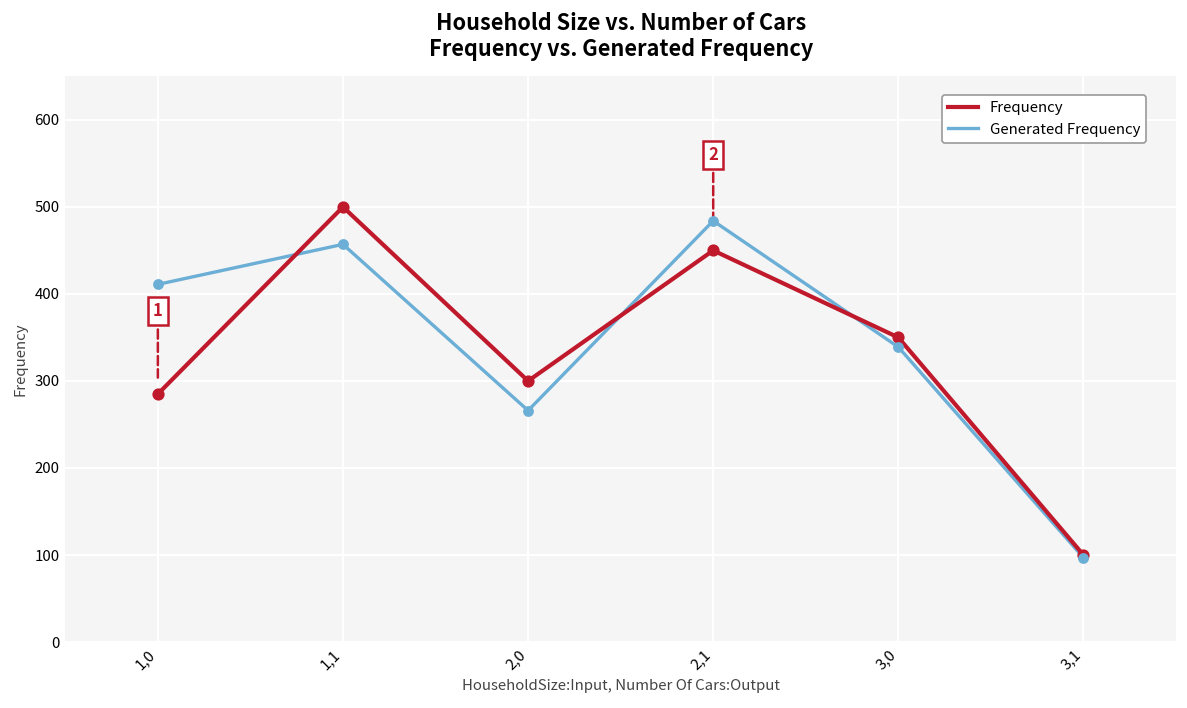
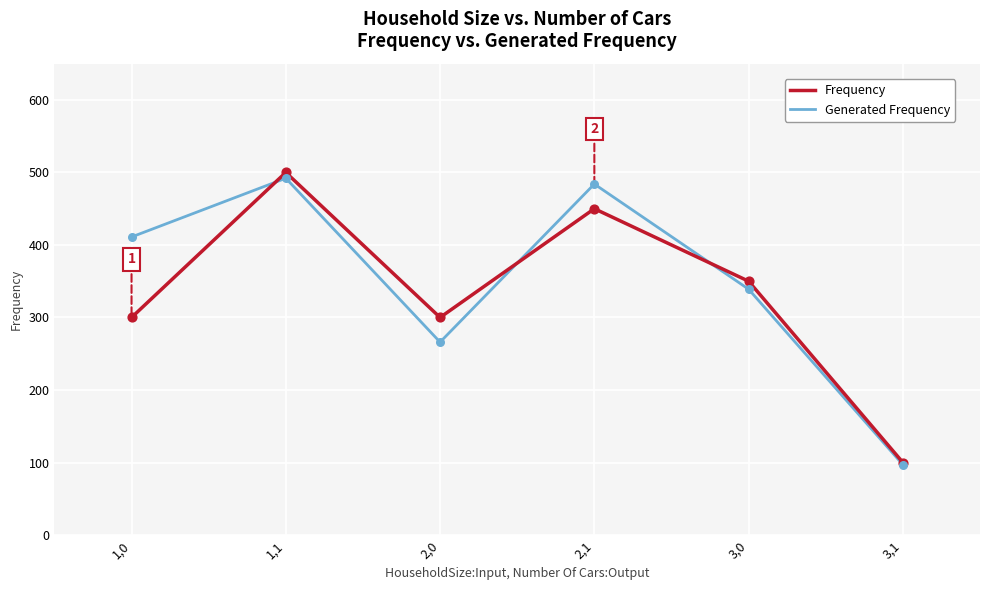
  {
    "Frequency": {
-     "1,0": 290,
+     "1,0": 300,
      "1,1": 500,
      "2,0": 300,
      "2,1": 450,
      "3,0": 350
    },
    "Generated Frequency": {
      "1,0": 410,
-     "1,1": 460,
+     "1,1": 490,
      "2,0": 270,
      "3,0": 340
    }
  }
